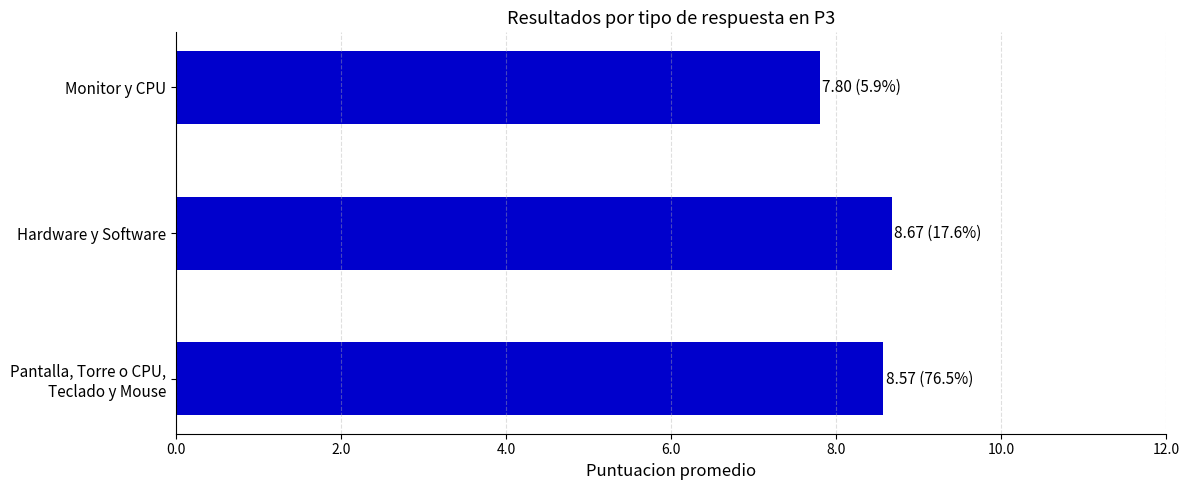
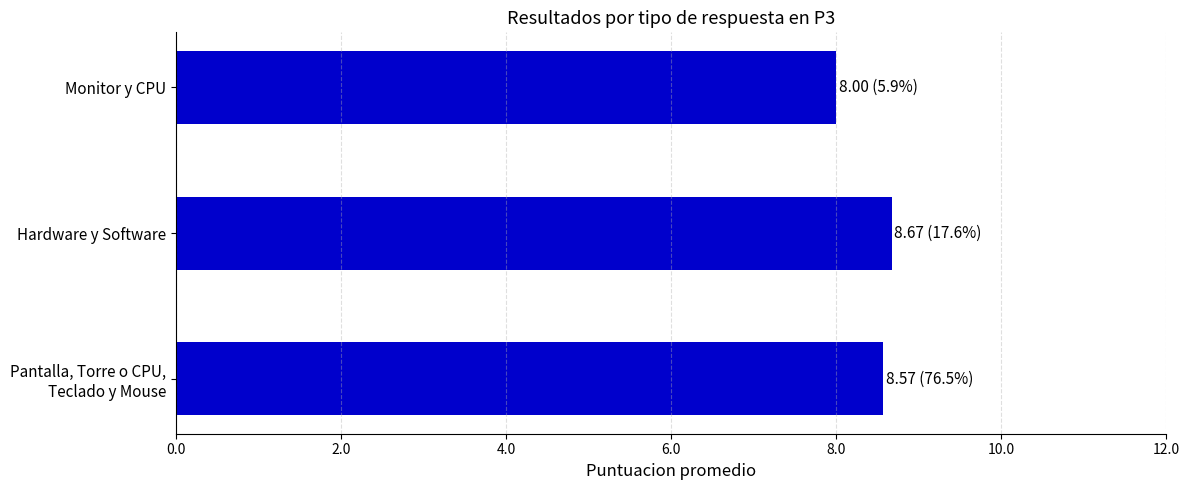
  {
-   "Monitor y CPU": 7.80,
+   "Monitor y CPU": 8.00,
    "Hardware y Software": 8.67,
    "Pantalla, Torre o CPU, Teclado y Mouse": 8.57
  }
